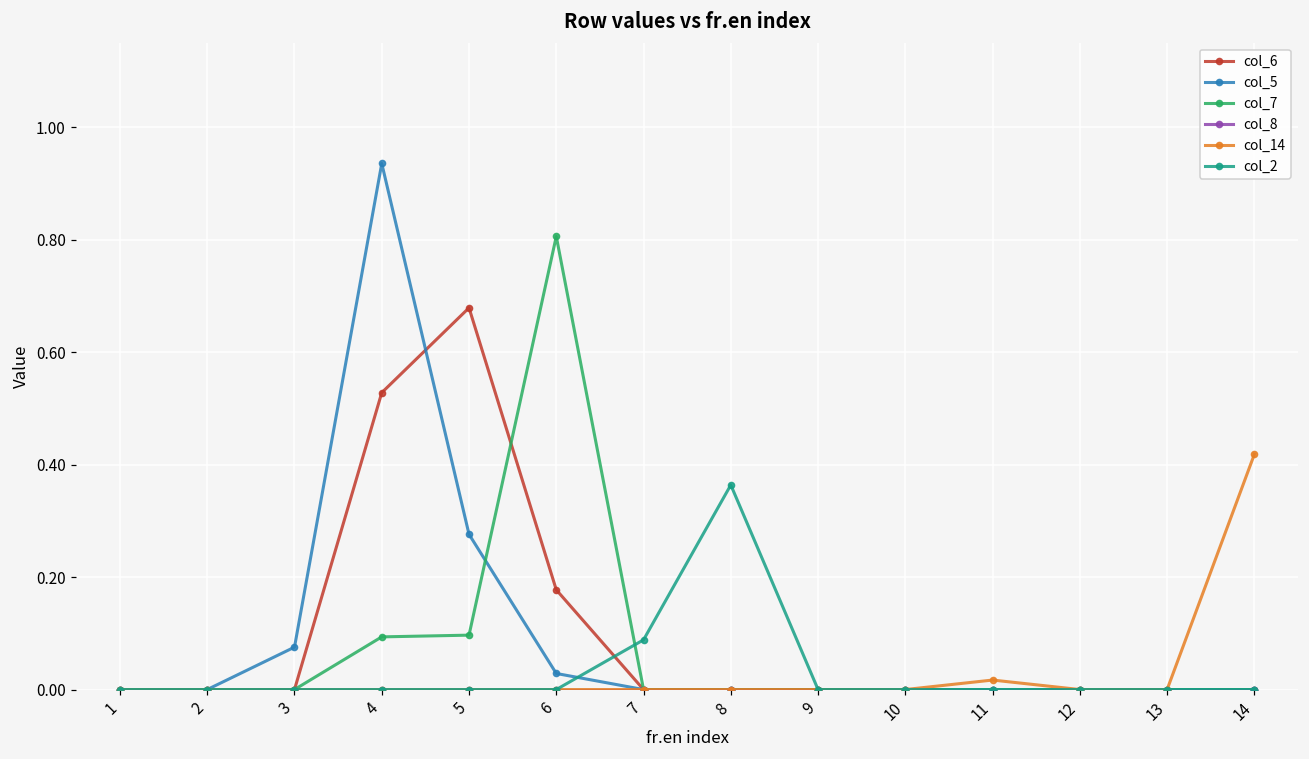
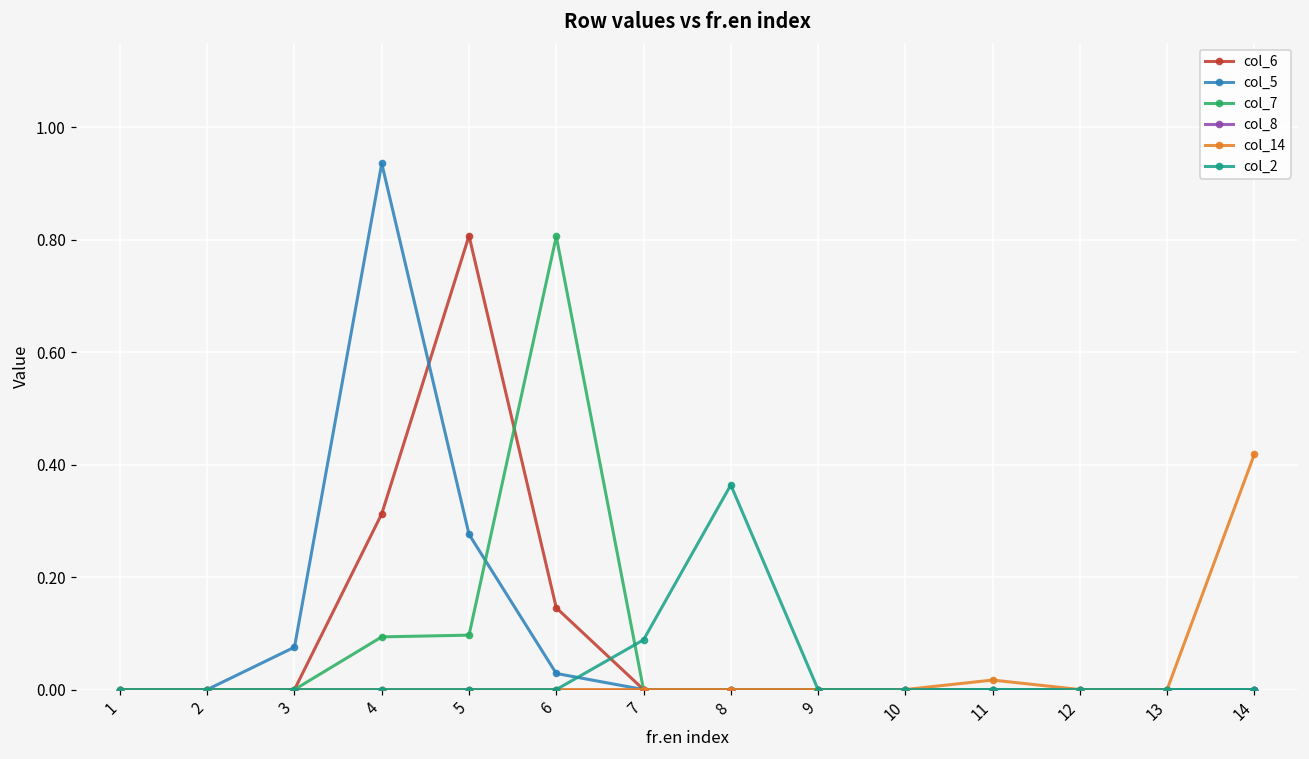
  {
    "col_6": {
-     "4": 0.53,
-     "5": 0.68,
-     "6": 0.18
+     "4": 0.31,
+     "5": 0.81,
+     "6": 0.15
    },
    "col_5": {
      "3": 0.08,
      "4": 0.94,
      "5": 0.28,
      "6": 0.03
    },
    "col_14": {
      "11": 0.02,
      "14": 0.42
    }
  }
